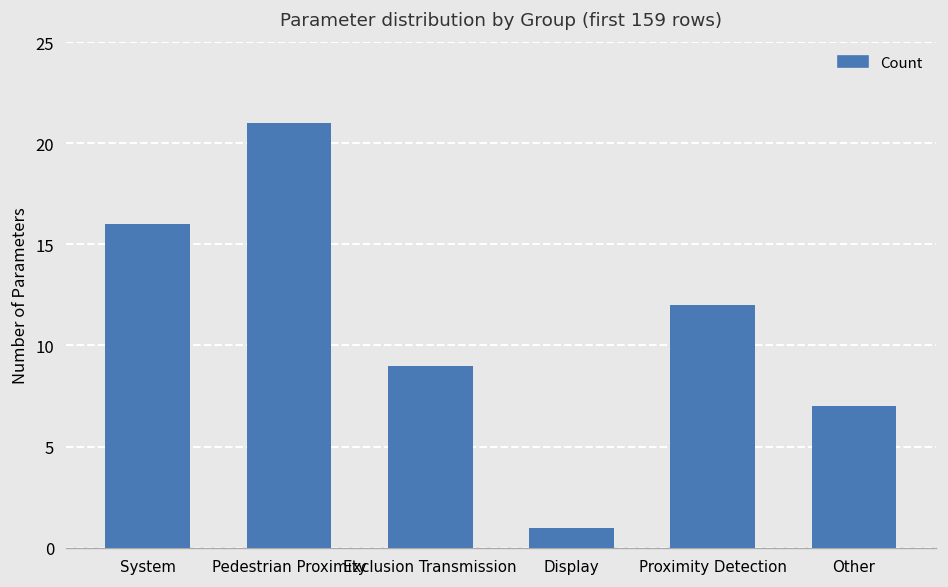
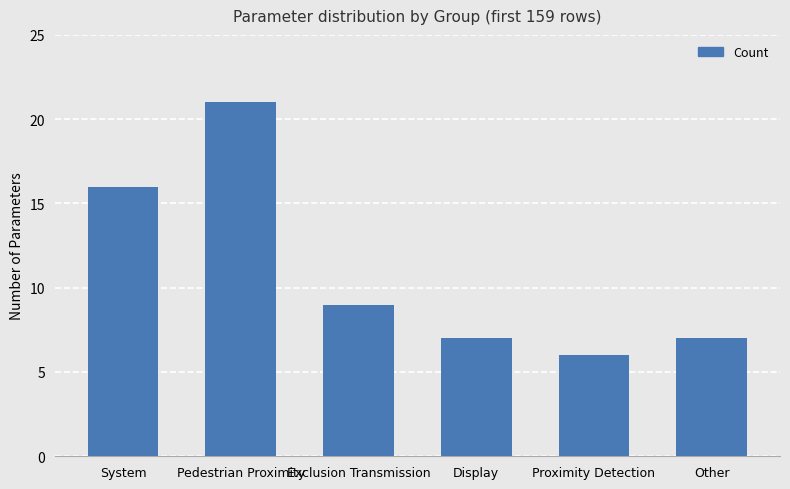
  {
    "System": 16,
    "Pedestrian Proximity": 21,
    "Exclusion Transmission": 9,
-   "Display": 1,
-   "Proximity Detection": 12,
+   "Display": 7,
+   "Proximity Detection": 6,
    "Other": 7
  }
